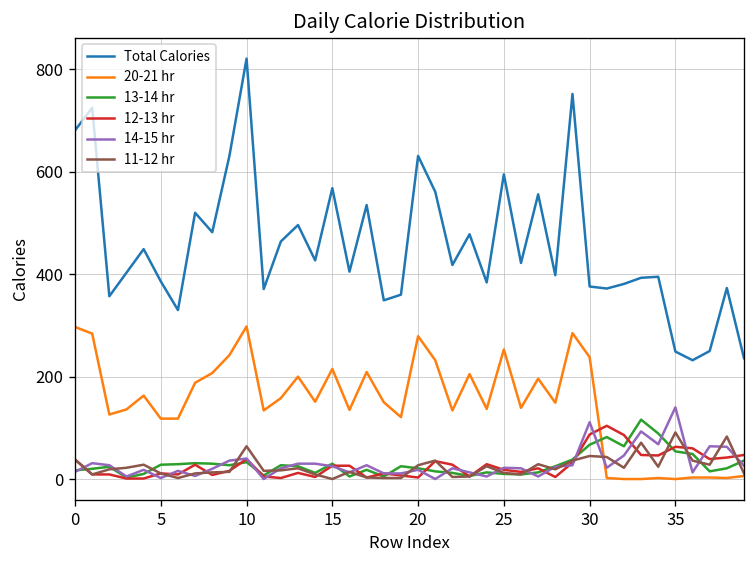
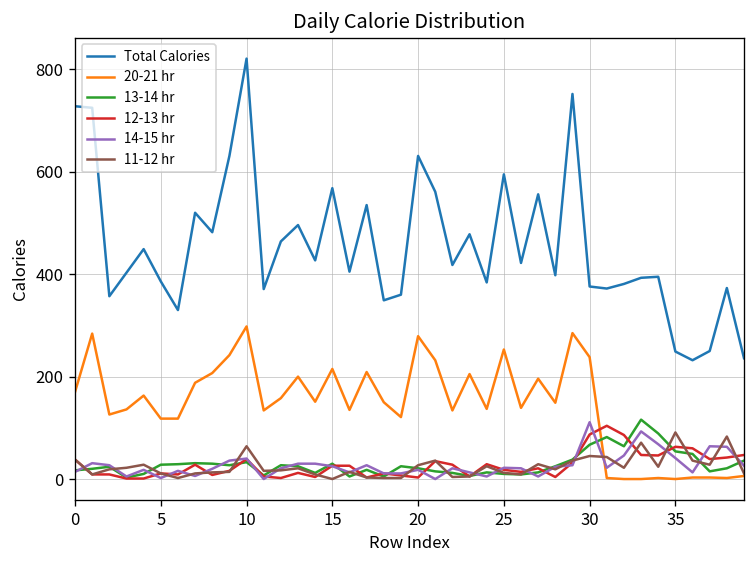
  {
    "Total Calories": {
-     "0": 680,
+     "0": 730,
      "5": 390,
      "10": 820,
      "15": 570,
      "20": 630,
      "25": 600,
      "30": 380,
      "35": 250
    },
    "20-21 hr": {
-     "0": 300,
+     "0": 170,
      "5": 120,
      "10": 300,
      "15": 220,
      "20": 280,
      "25": 250,
      "30": 240,
      "35": 0
    },
    "13-14 hr": {
      "5": 30,
      "30": 70,
      "35": 50
    },
    "12-13 hr": {
      "20": 0,
      "30": 90,
      "35": 60
    },
    "14-15 hr": {
      "5": 0,
      "30": 110,
-     "35": 140
+     "35": 40
    },
    "11-12 hr": {
      "10": 60,
      "15": 0,
      "30": 50,
      "35": 90
    }
  }
